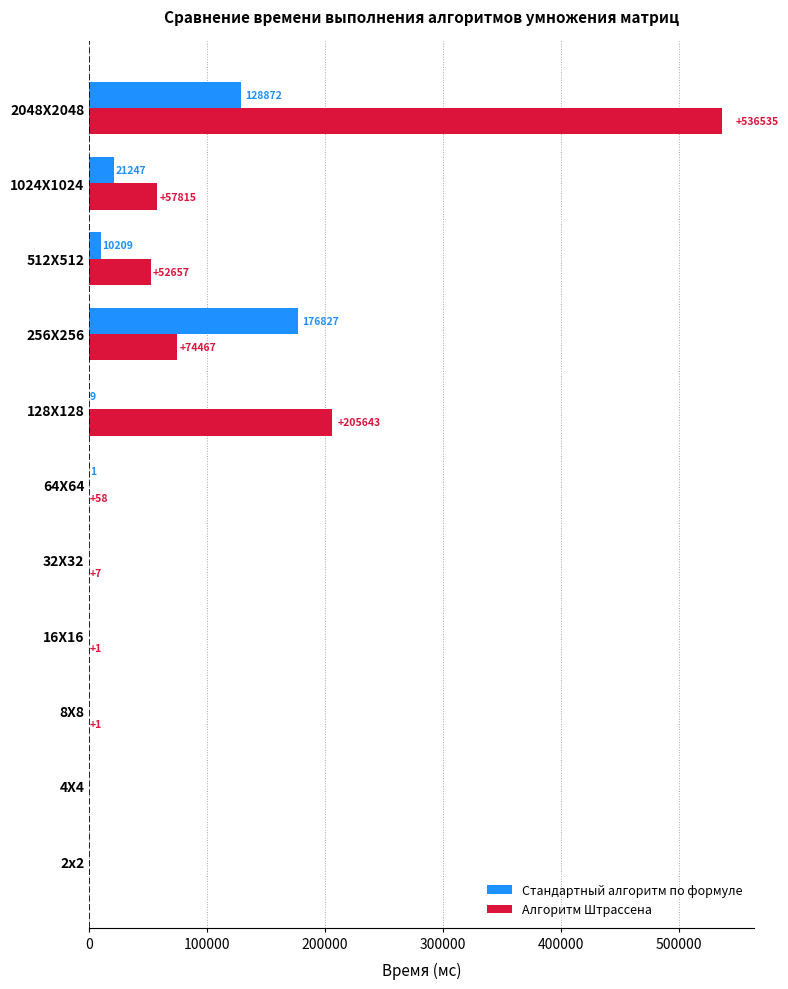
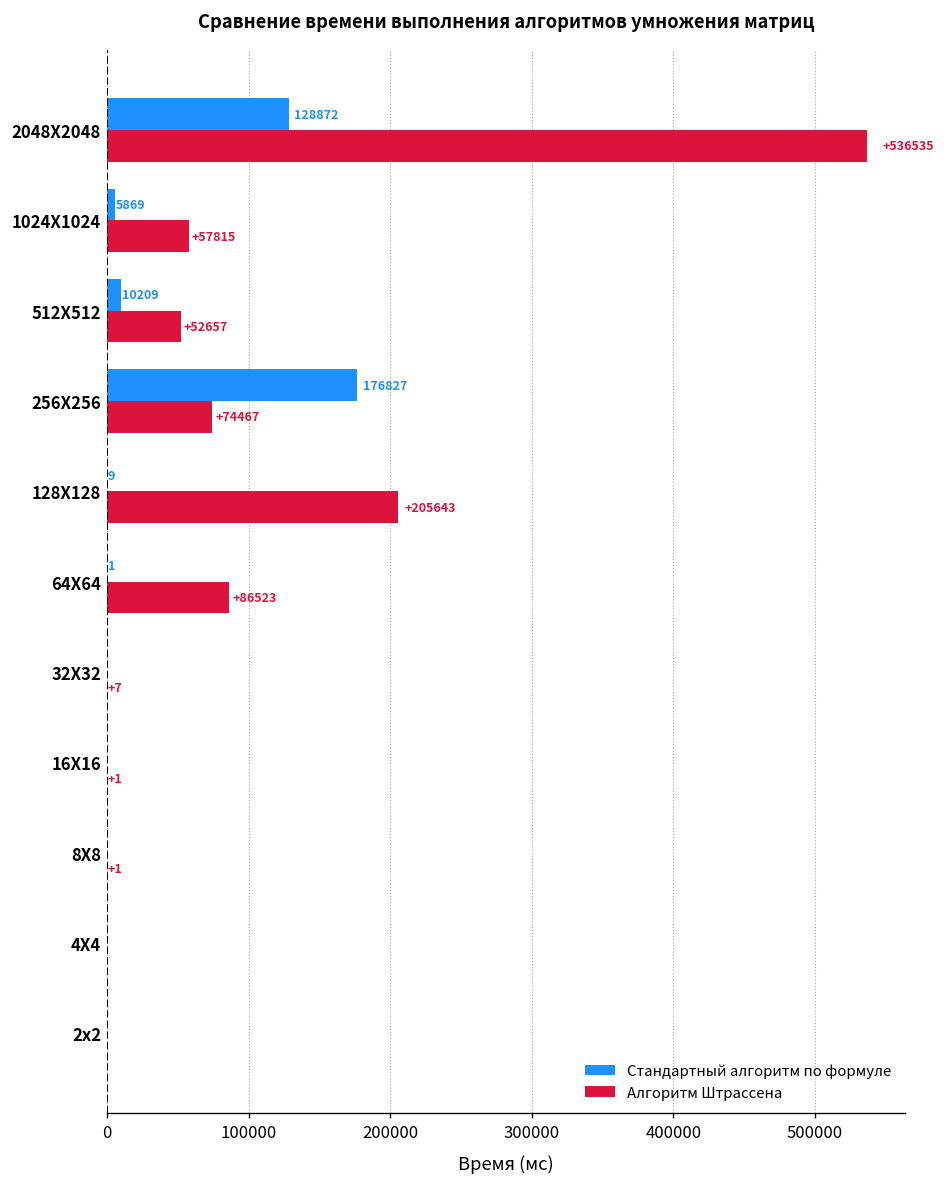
  {
    "Стандартный алгоритм по формуле": {
      "2048X2048": "128872",
-     "1024X1024": "21247",
+     "1024X1024": "5869",
      "512X512": "10209",
      "256X256": "176827",
      "128X128": "9",
      "64X64": "1"
    },
    "Алгоритм Штрассена": {
      "2048X2048": "+536535",
      "1024X1024": "+57815",
      "512X512": "+52657",
      "256X256": "+74467",
      "128X128": "+205643",
-     "64X64": "+58",
+     "64X64": "+86523",
      "32X32": "+7",
      "16X16": "+1",
      "8X8": "+1"
    }
  }
